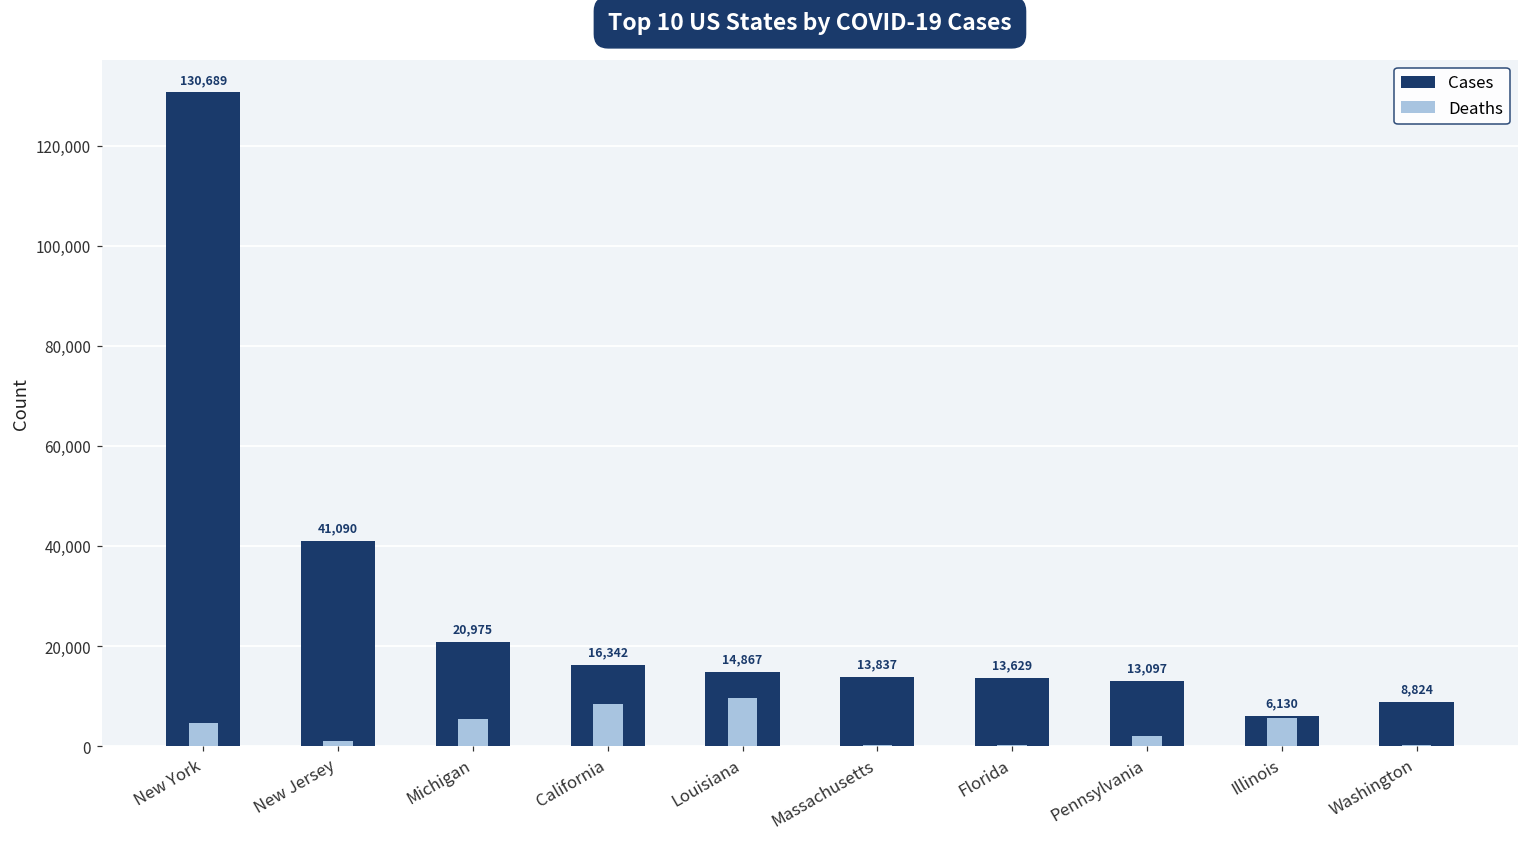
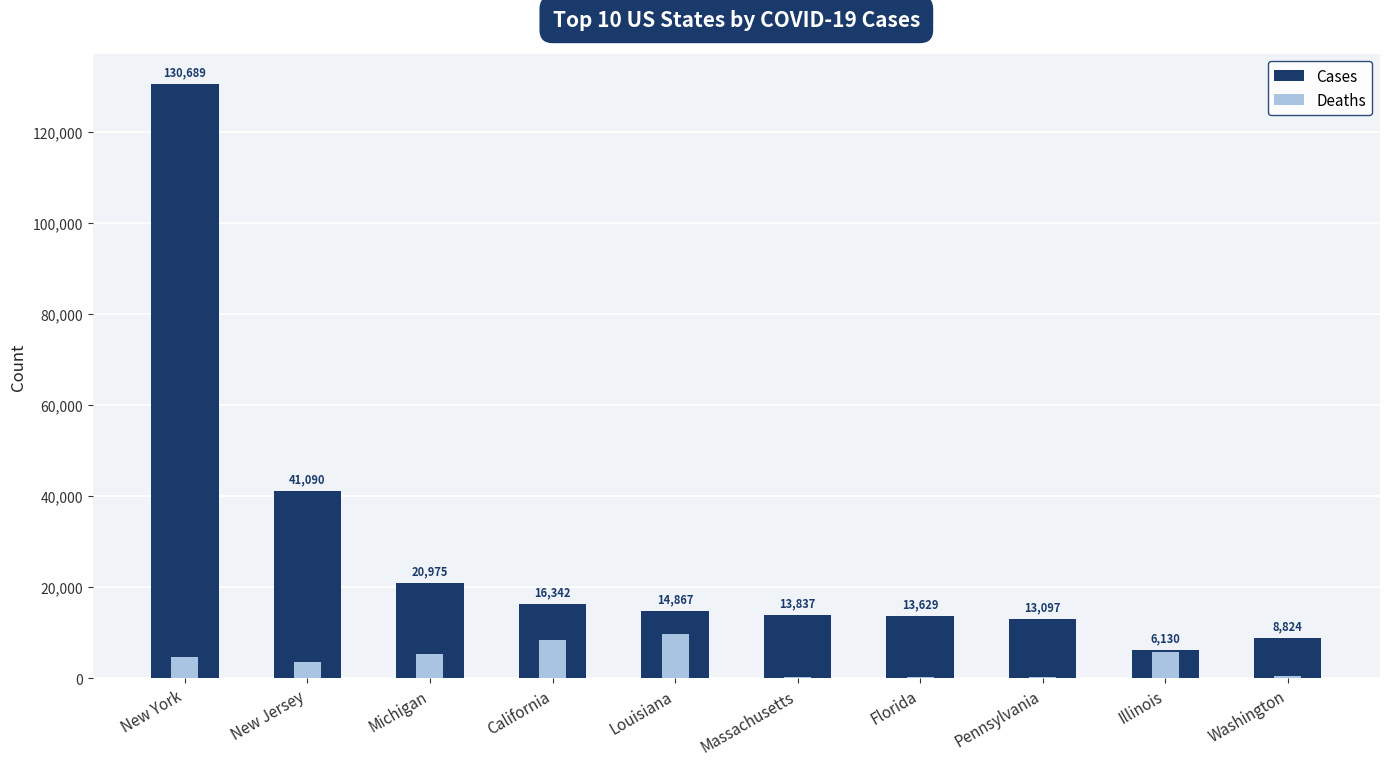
  {
    "Cases": {
      "New York": "130,689",
      "New Jersey": "41,090",
      "Michigan": "20,975",
      "California": "16,342",
      "Louisiana": "14,867",
      "Massachusetts": "13,837",
      "Florida": "13,629",
      "Pennsylvania": "13,097",
      "Washington": "8,824"
    },
    "Deaths": {
-     "New Jersey": "1,000",
-     "Pennsylvania": "2,000",
+     "New Jersey": "3,000",
+     "Pennsylvania": "0",
      "Illinois": "6,000"
    }
  }
